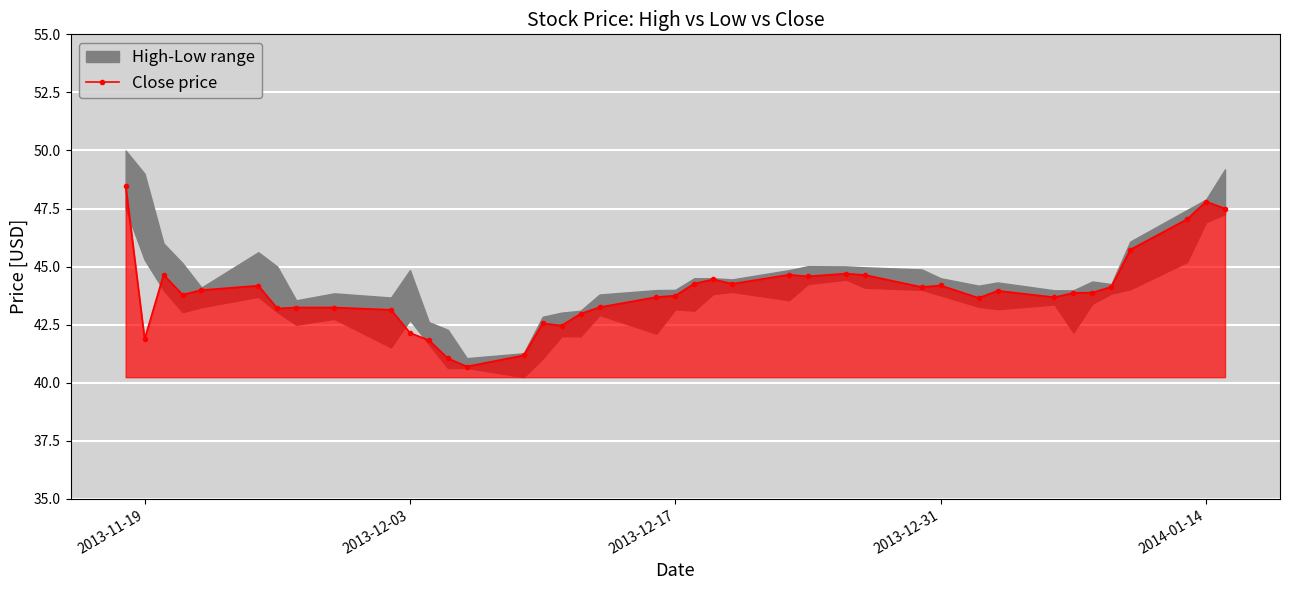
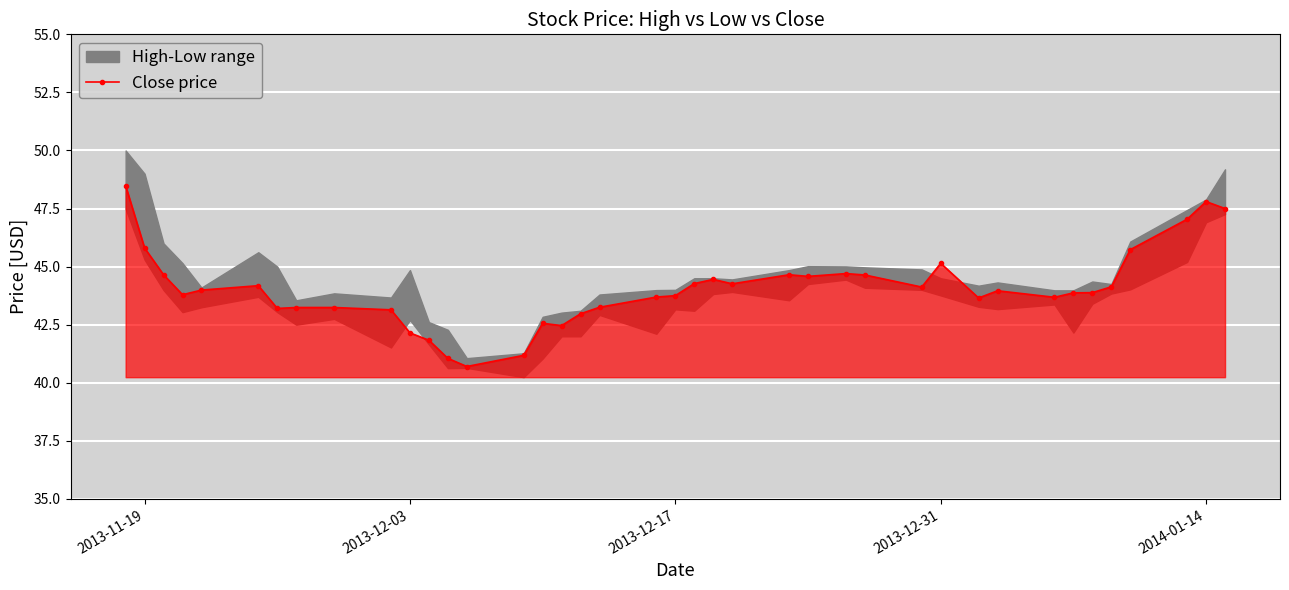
  {
    "Close price": {
-     "2013-11-19": 41.9,
+     "2013-11-19": 45.8,
      "2013-12-03": 42.1,
      "2013-12-17": 43.8,
-     "2013-12-31": 44.2
+     "2013-12-31": 45.1
    }
  }
